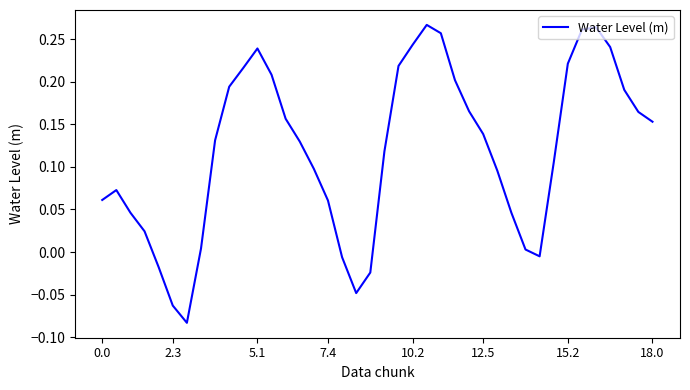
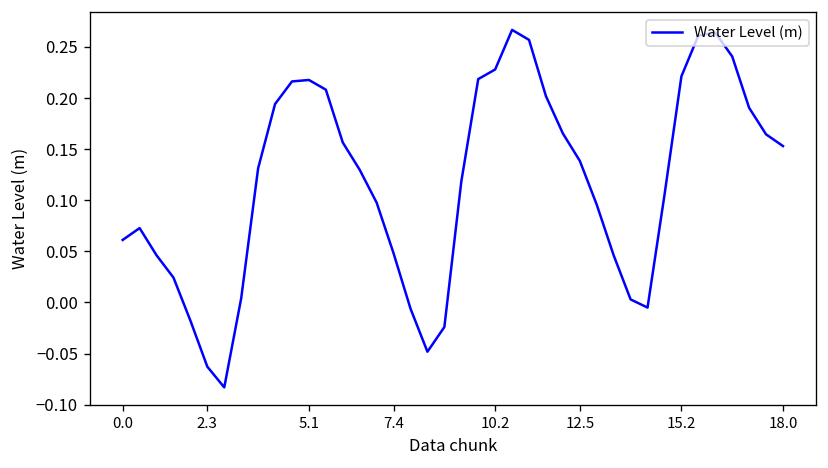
  {
    "0.0": 0.06,
    "2.3": -0.06,
-   "5.1": 0.24,
-   "7.4": 0.06,
-   "10.2": 0.24,
+   "5.1": 0.22,
+   "7.4": 0.05,
+   "10.2": 0.23,
    "12.5": 0.14,
    "15.2": 0.22,
    "18.0": 0.15
  }
